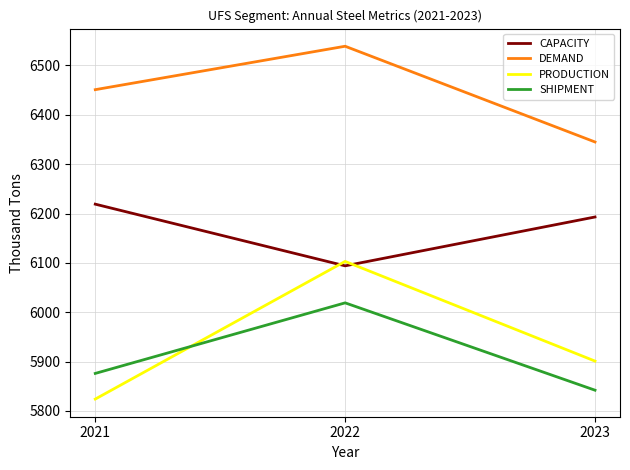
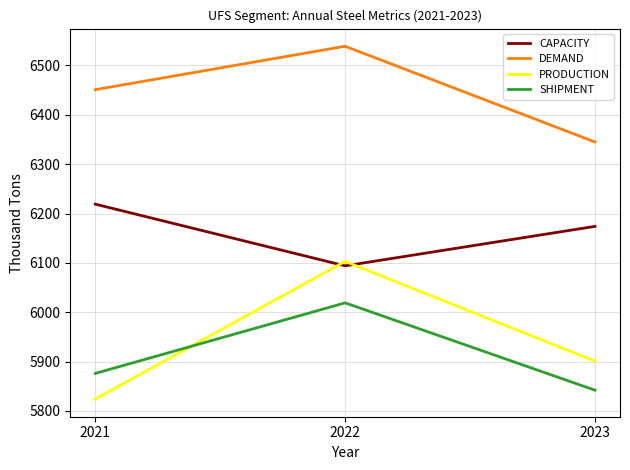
  {
    "CAPACITY": {
      "2021": 6220,
      "2022": 6090,
-     "2023": 6190
+     "2023": 6170
    },
    "DEMAND": {
      "2021": 6450,
      "2022": 6540,
      "2023": 6350
    },
    "PRODUCTION": {
      "2021": 5820,
      "2022": 6100,
      "2023": 5900
    },
    "SHIPMENT": {
      "2021": 5880,
      "2022": 6020,
      "2023": 5840
    }
  }
